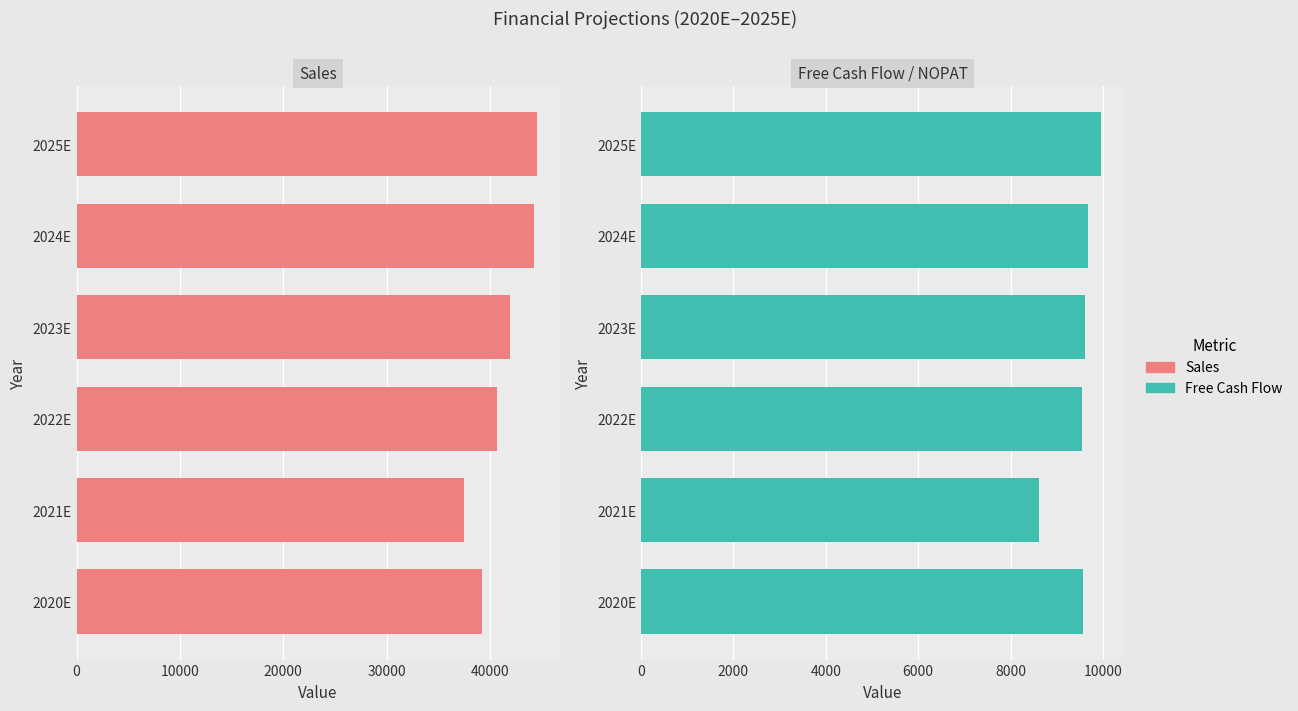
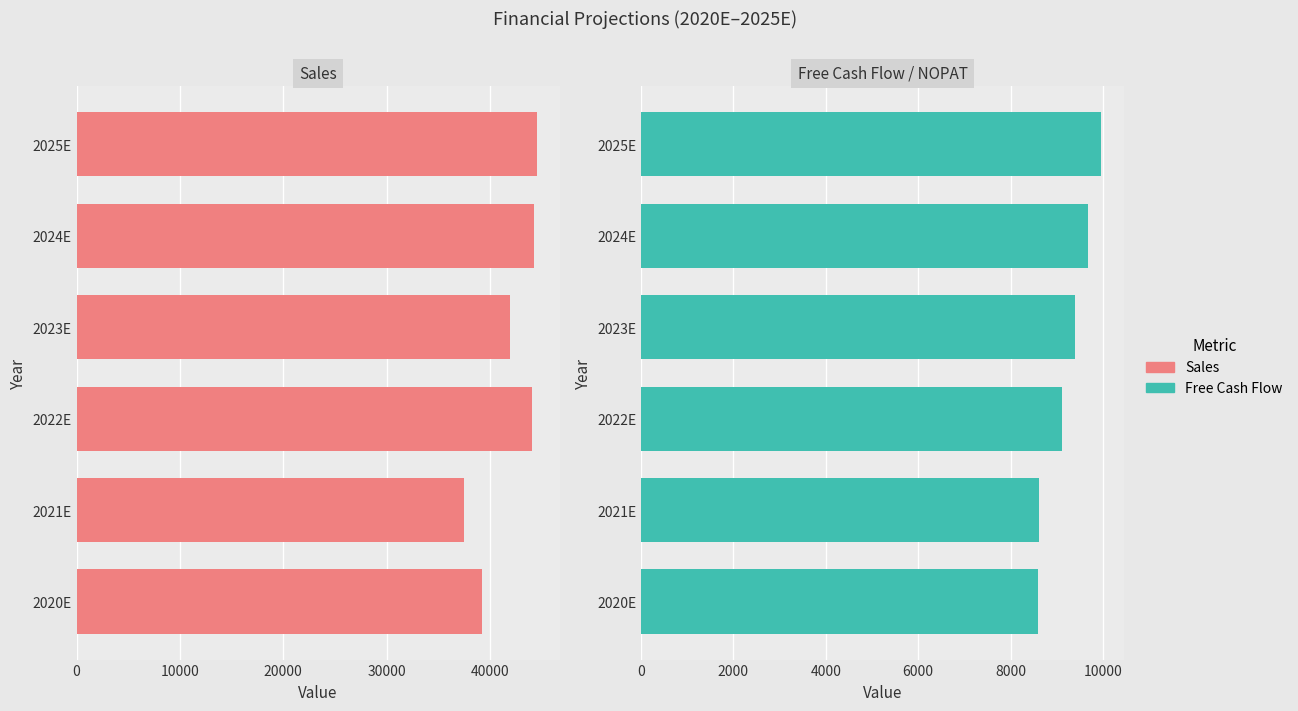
  {
    "Sales": {
      "2025E": 44500,
      "2024E": 44200,
      "2023E": 41900,
-     "2022E": 40700,
+     "2022E": 44100,
      "2021E": 37500,
      "2020E": 39300
    },
    "Free Cash Flow / NOPAT": {
      "2025E": 10000,
      "2024E": 9700,
-     "2023E": 9600,
-     "2022E": 9600,
+     "2023E": 9400,
+     "2022E": 9100,
      "2021E": 8600,
-     "2020E": 9600
+     "2020E": 8600
    }
  }
